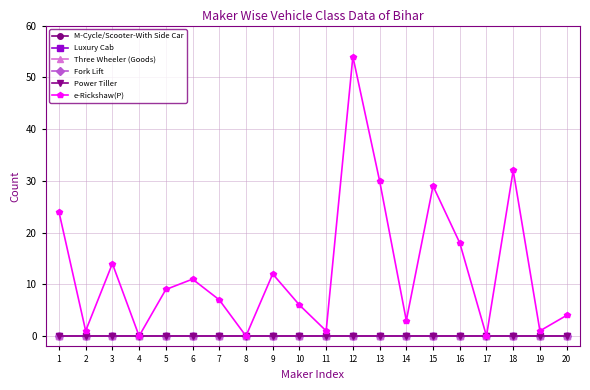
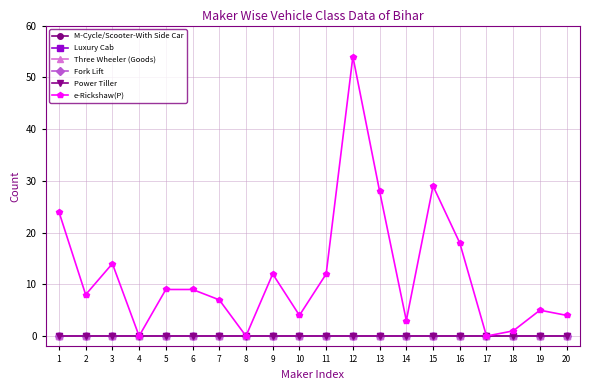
  {
    "Power Tiller": {
      "1": 0,
      "2": 0,
      "3": 0,
      "5": 0,
      "6": 0,
      "7": 0,
      "9": 0,
      "10": 0,
      "11": 0,
      "12": 0,
      "13": 0,
      "14": 0,
      "15": 0,
      "16": 0,
      "18": 0,
      "19": 0,
      "20": 0
    },
    "e-Rickshaw(P)": {
      "1": 24,
-     "2": 1,
+     "2": 8,
      "3": 14,
      "5": 9,
-     "6": 11,
+     "6": 9,
      "7": 7,
      "9": 12,
-     "10": 6,
-     "11": 1,
+     "10": 4,
+     "11": 12,
      "12": 54,
-     "13": 30,
+     "13": 28,
      "14": 3,
      "15": 29,
      "16": 18,
-     "18": 32,
-     "19": 1,
+     "18": 1,
+     "19": 5,
      "20": 4
    }
  }
